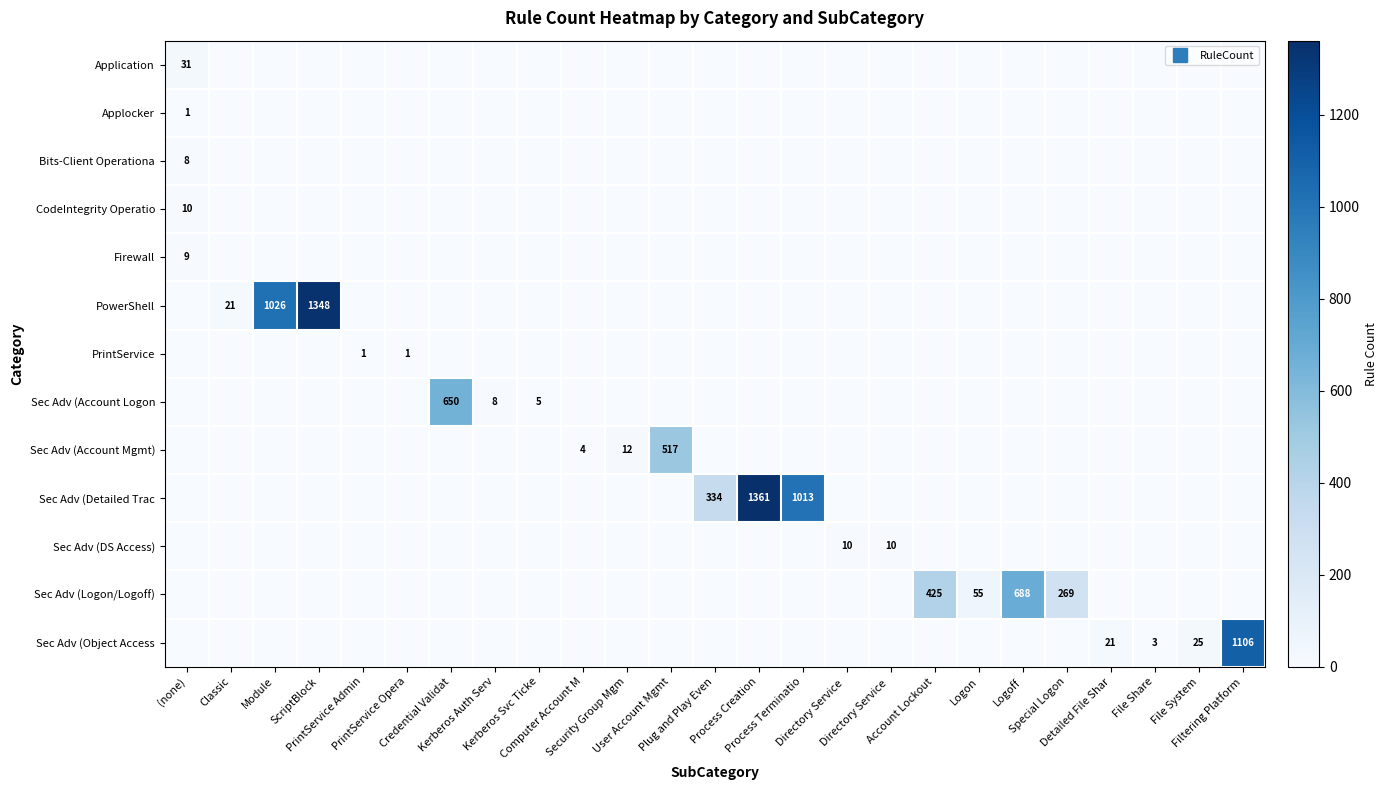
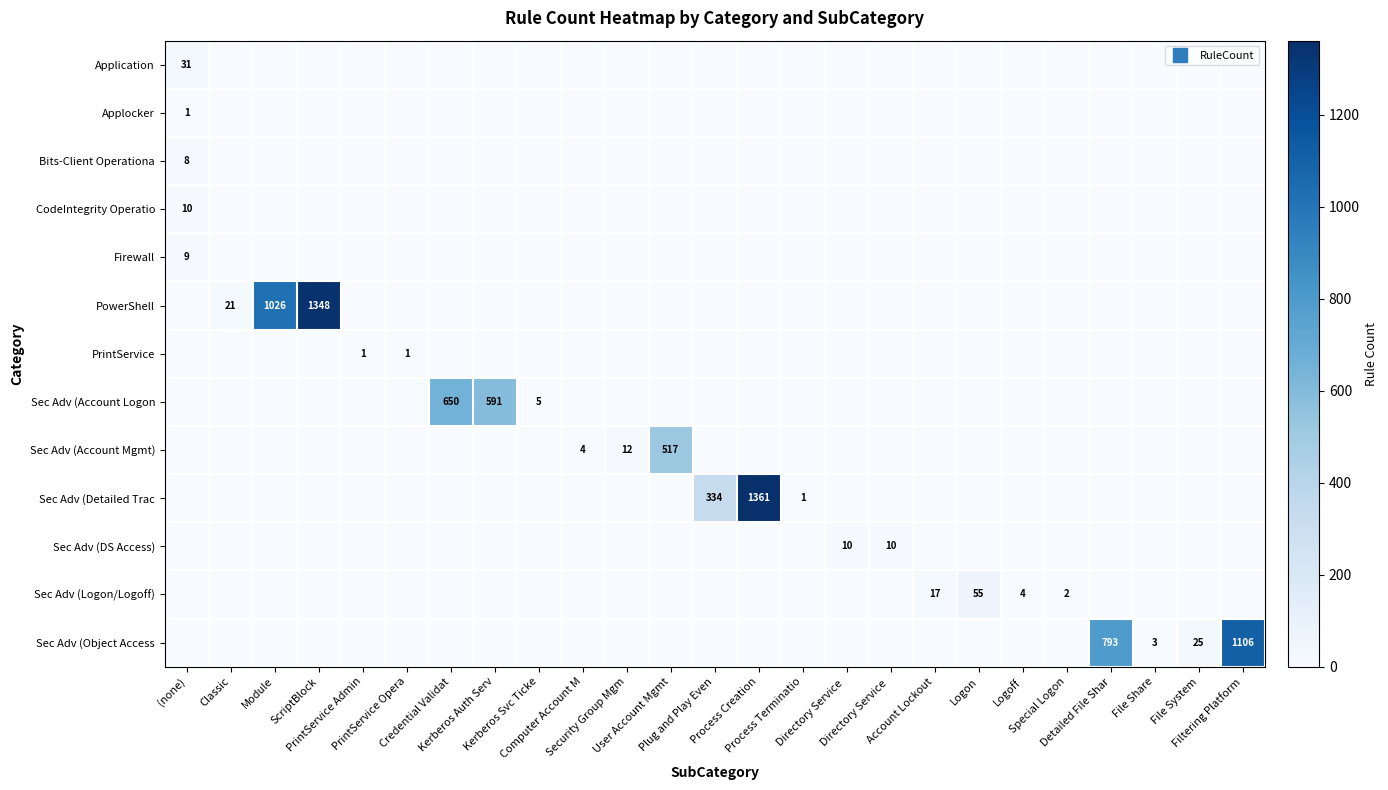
  {
    "Application": {
      "(none)": 31
    },
    "Applocker": {
      "(none)": 1
    },
    "Bits-Client Operationa": {
      "(none)": 8
    },
    "CodeIntegrity Operatio": {
      "(none)": 10
    },
    "Firewall": {
      "(none)": 9
    },
    "PowerShell": {
      "Classic": 21,
      "Module": 1026,
      "ScriptBlock": 1348
    },
    "PrintService": {
      "PrintService Admin": 1,
      "PrintService Opera": 1
    },
    "Sec Adv (Account Logon": {
      "Credential Validat": 650,
-     "Kerberos Auth Serv": 8,
+     "Kerberos Auth Serv": 591,
      "Kerberos Svc Ticke": 5
    },
    "Sec Adv (Account Mgmt)": {
      "Computer Account M": 4,
      "Security Group Mgm": 12,
      "User Account Mgmt": 517
    },
    "Sec Adv (Detailed Trac": {
      "Plug and Play Even": 334,
      "Process Creation": 1361,
-     "Process Terminatio": 1013
+     "Process Terminatio": 1
    },
    "Sec Adv (Logon/Logoff)": {
-     "Account Lockout": 425,
+     "Account Lockout": 17,
      "Logon": 55,
-     "Logoff": 688,
-     "Special Logon": 269
+     "Logoff": 4,
+     "Special Logon": 2
    },
    "Sec Adv (Object Access": {
-     "Detailed File Shar": 21,
+     "Detailed File Shar": 793,
      "File Share": 3,
      "File System": 25,
      "Filtering Platform": 1106
    }
  }
